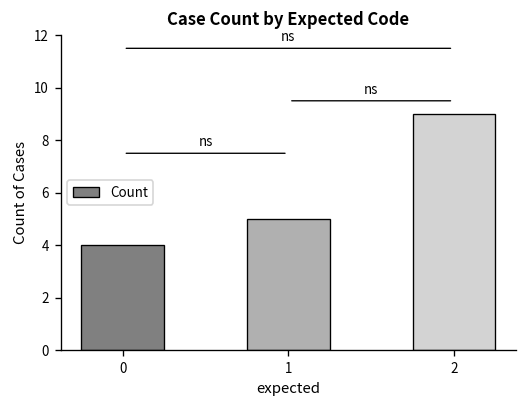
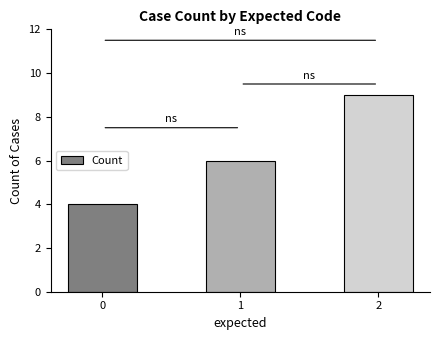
  {
    "0": 4,
-   "1": 5,
+   "1": 6,
    "2": 9
  }
